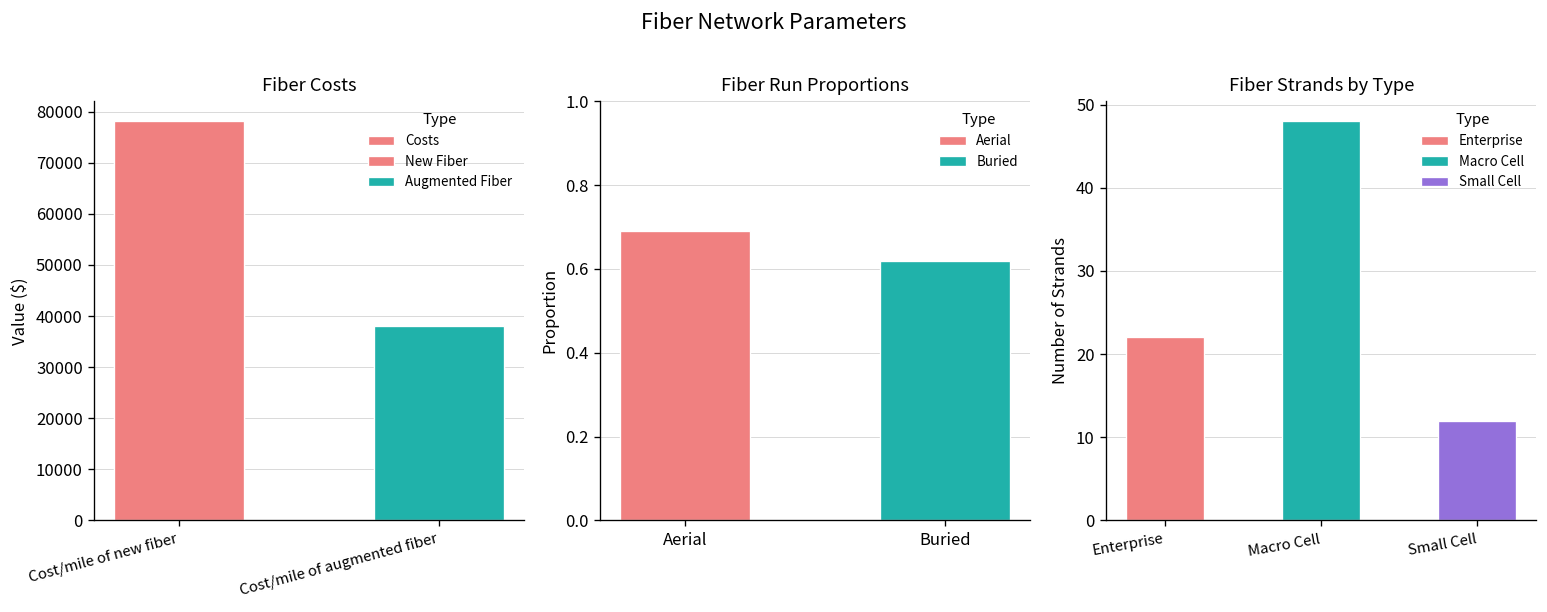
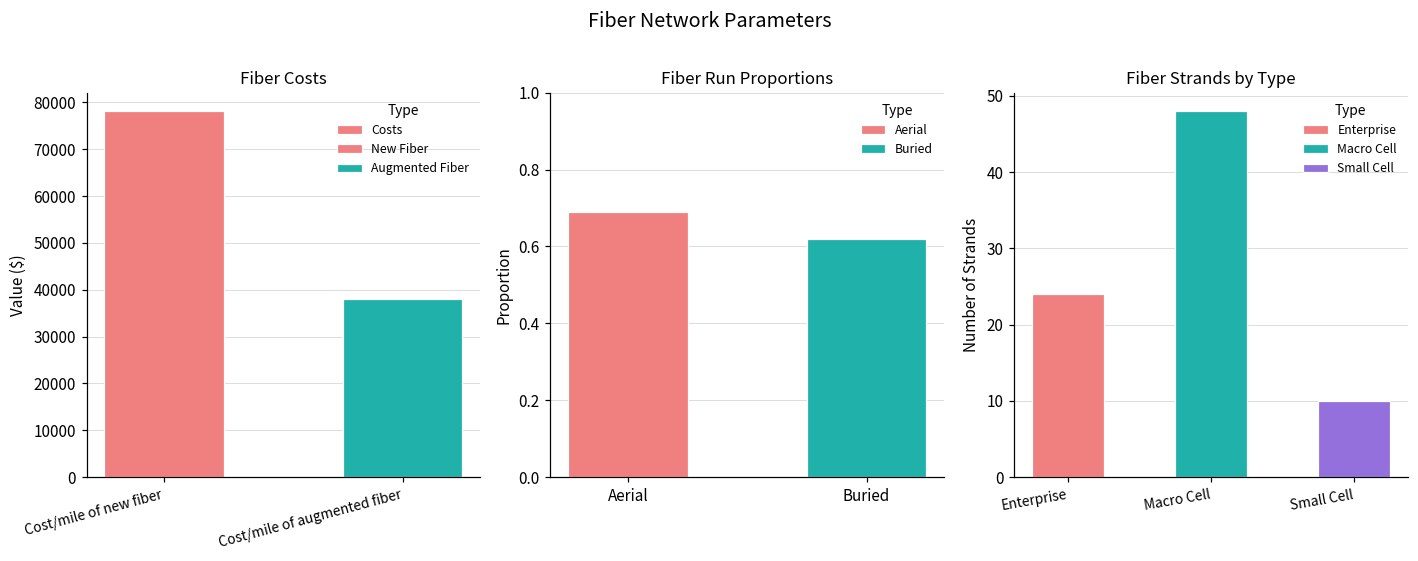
  {
    "Fiber Costs": {
      "Augmented Fiber": {
        "Cost/mile of augmented fiber": 38000
      }
    },
    "Fiber Run Proportions": {
      "Aerial": 0.69,
      "Buried": 0.62
    },
    "Fiber Strands by Type": {
-     "Enterprise": 22,
+     "Enterprise": 24,
      "Macro Cell": 48,
-     "Small Cell": 12
+     "Small Cell": 10
    }
  }
